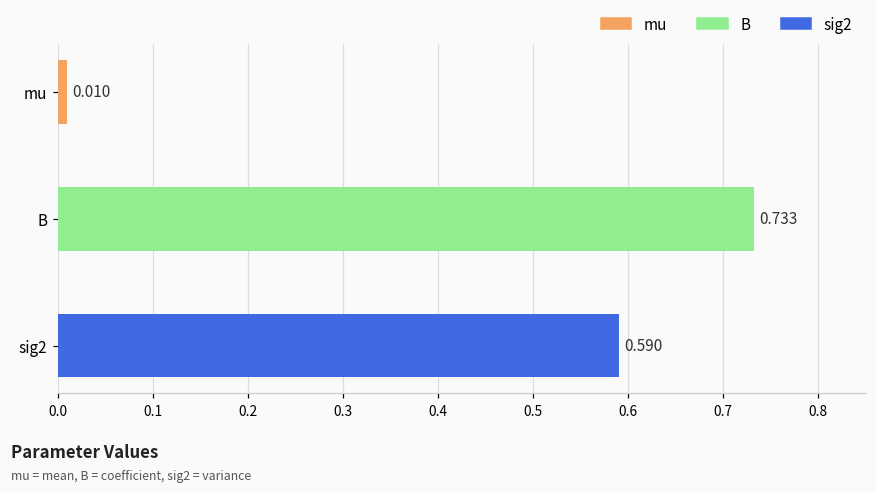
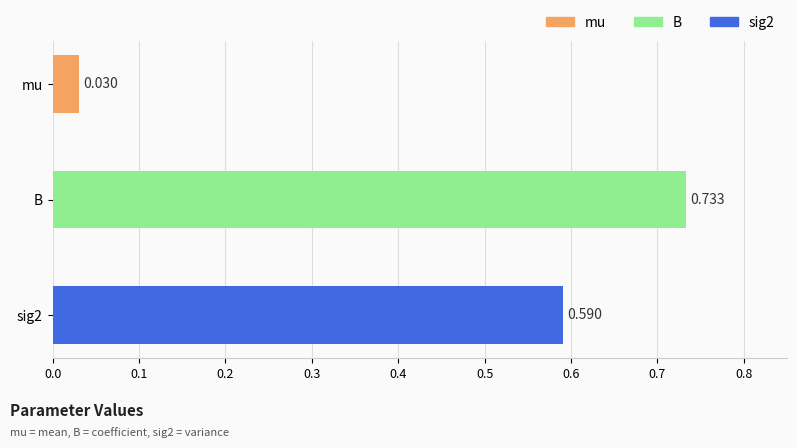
  {
-   "mu": 0.010,
+   "mu": 0.030,
    "B": 0.733,
    "sig2": 0.590
  }
